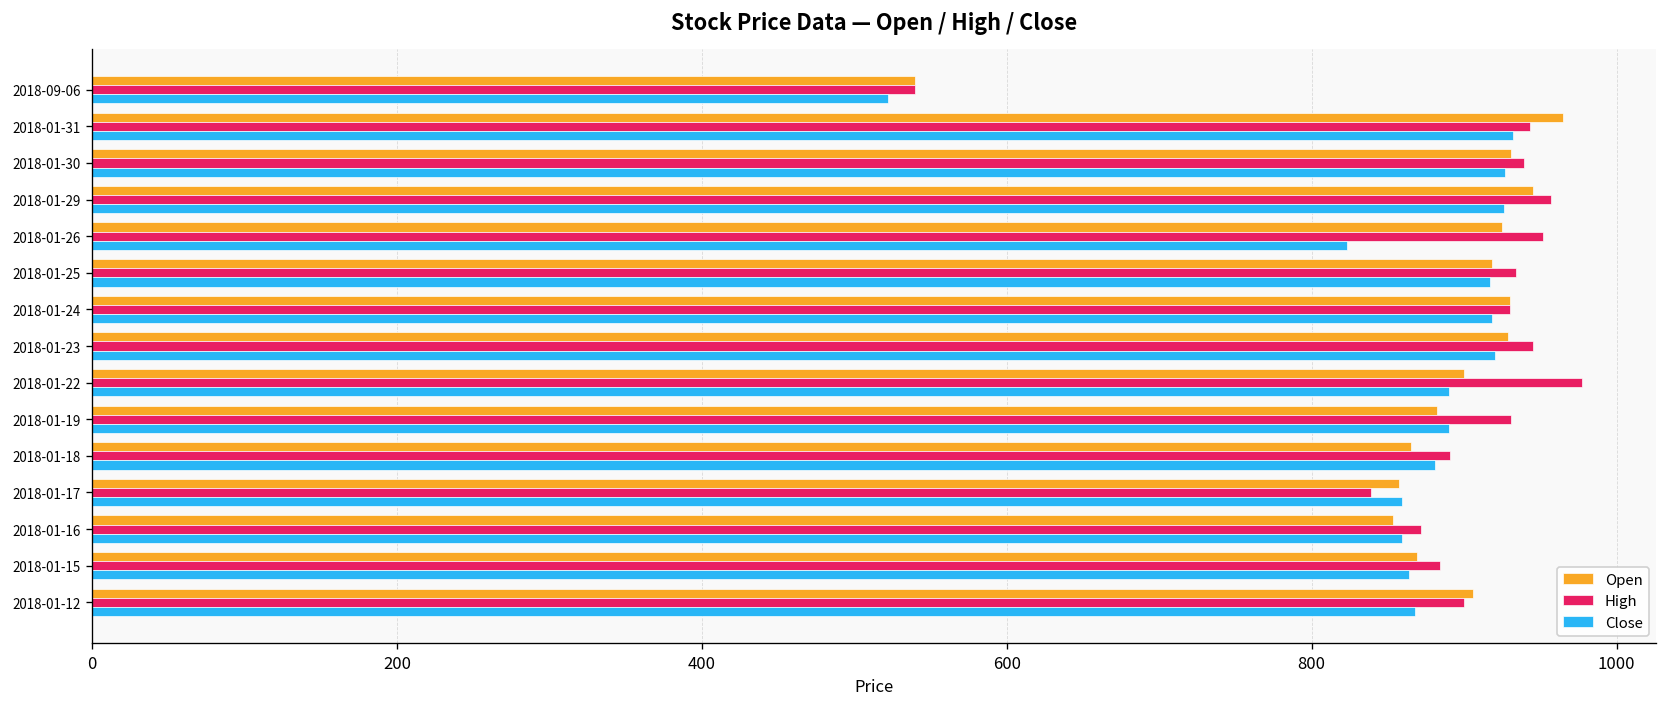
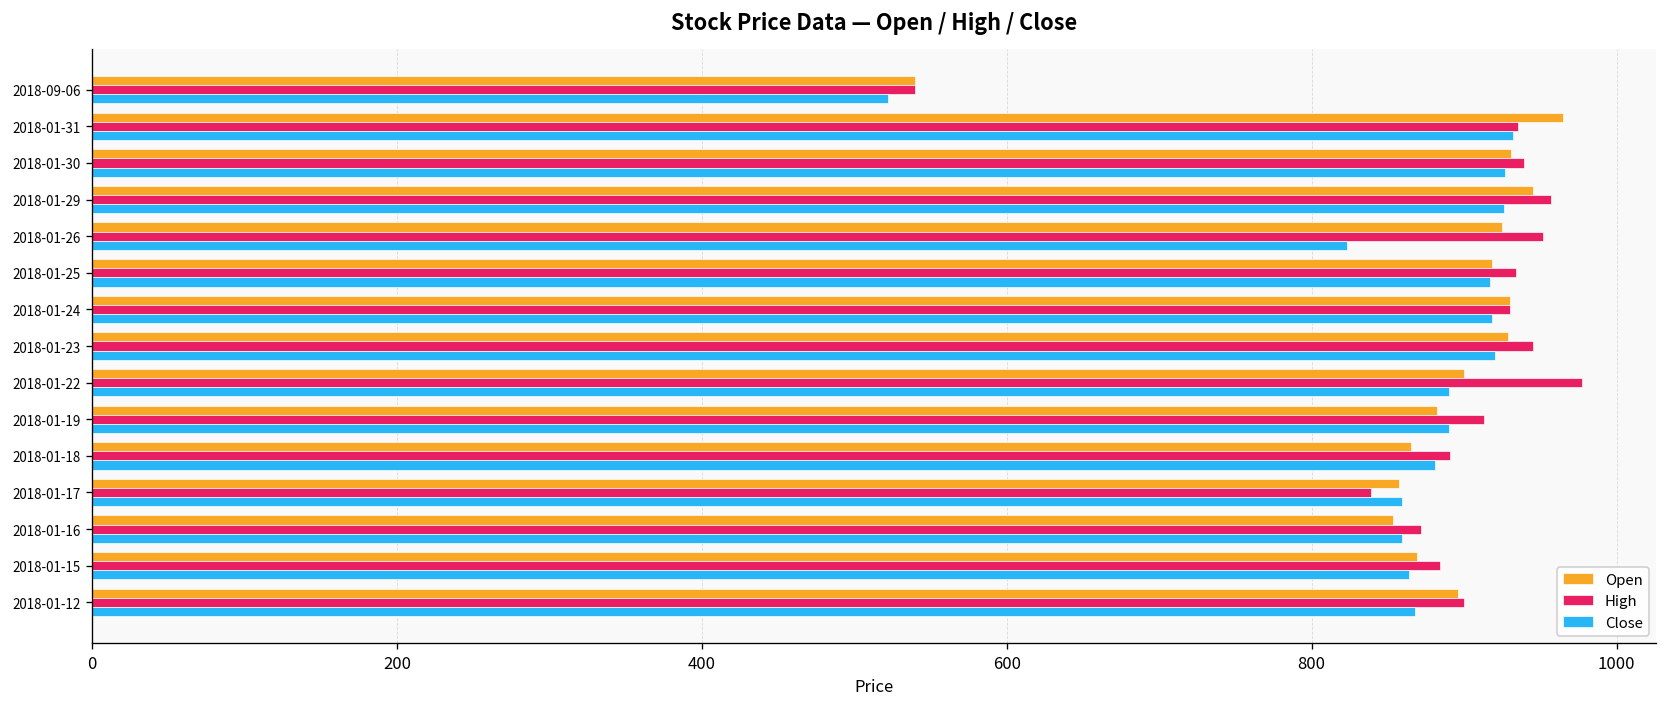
  {
    "Open": {
      "2018-09-06": 540,
      "2018-01-31": 965,
      "2018-01-30": 931,
      "2018-01-29": 945,
      "2018-01-26": 925,
      "2018-01-25": 918,
      "2018-01-24": 930,
      "2018-01-23": 929,
      "2018-01-22": 900,
      "2018-01-19": 882,
      "2018-01-18": 865,
      "2018-01-17": 857,
      "2018-01-16": 853,
      "2018-01-15": 869,
-     "2018-01-12": 906
+     "2018-01-12": 896
    },
    "High": {
      "2018-09-06": 540,
-     "2018-01-31": 943,
+     "2018-01-31": 935,
      "2018-01-30": 939,
      "2018-01-29": 957,
      "2018-01-26": 952,
      "2018-01-25": 934,
      "2018-01-24": 930,
      "2018-01-23": 945,
      "2018-01-22": 977,
-     "2018-01-19": 931,
+     "2018-01-19": 913,
      "2018-01-18": 891,
      "2018-01-17": 839,
      "2018-01-16": 872,
      "2018-01-15": 884,
      "2018-01-12": 900
    },
    "Close": {
      "2018-09-06": 522,
      "2018-01-31": 932,
      "2018-01-30": 927,
      "2018-01-29": 926,
      "2018-01-26": 823,
      "2018-01-25": 917,
      "2018-01-24": 918,
      "2018-01-23": 920,
      "2018-01-22": 890,
      "2018-01-19": 890,
      "2018-01-18": 881,
      "2018-01-17": 859,
      "2018-01-16": 859,
      "2018-01-15": 864,
      "2018-01-12": 868
    }
  }
